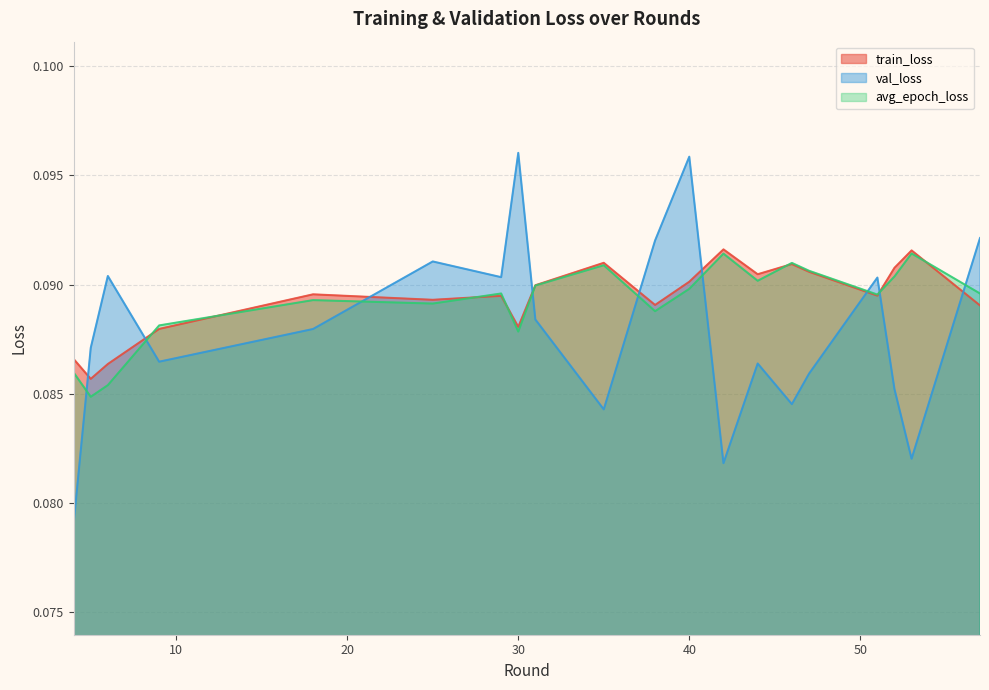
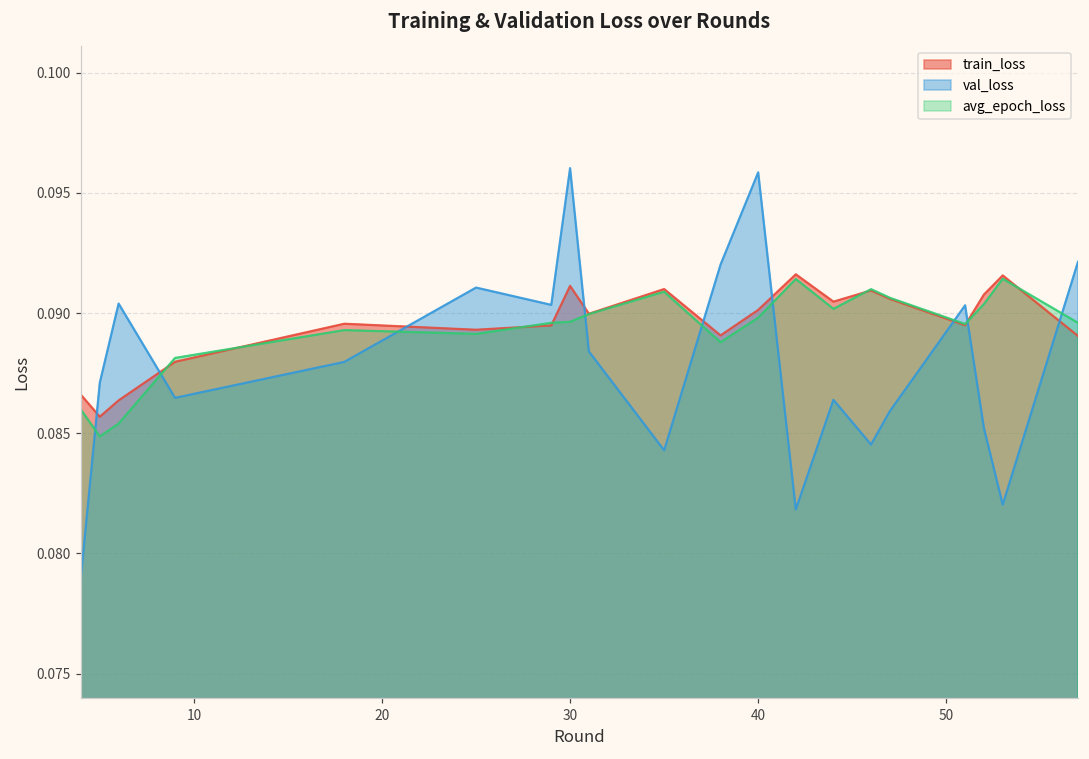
  {
    "train_loss": {
-     "30": 0.0881,
+     "30": 0.0911,
      "40": 0.0901
    },
    "val_loss": {
      "30": 0.0960,
      "40": 0.0959
    },
    "avg_epoch_loss": {
-     "30": 0.0879,
+     "30": 0.0896,
      "40": 0.0898
    }
  }
